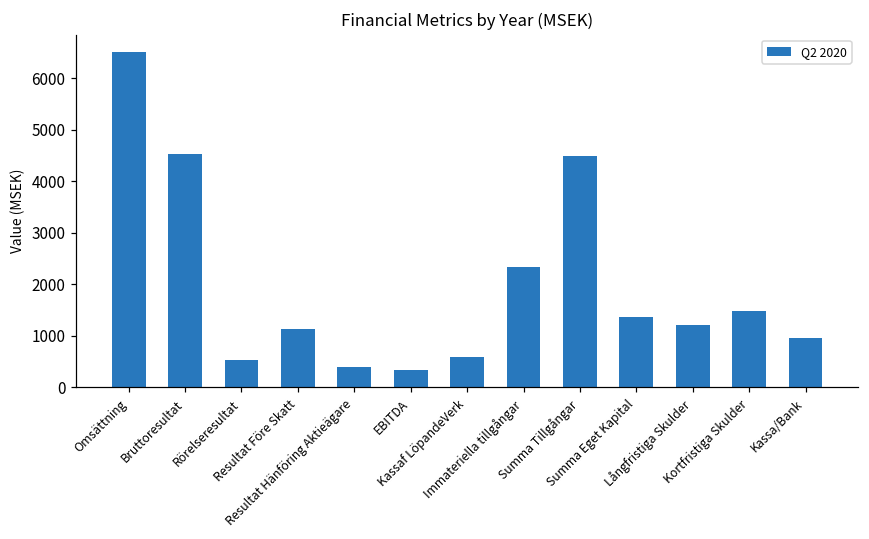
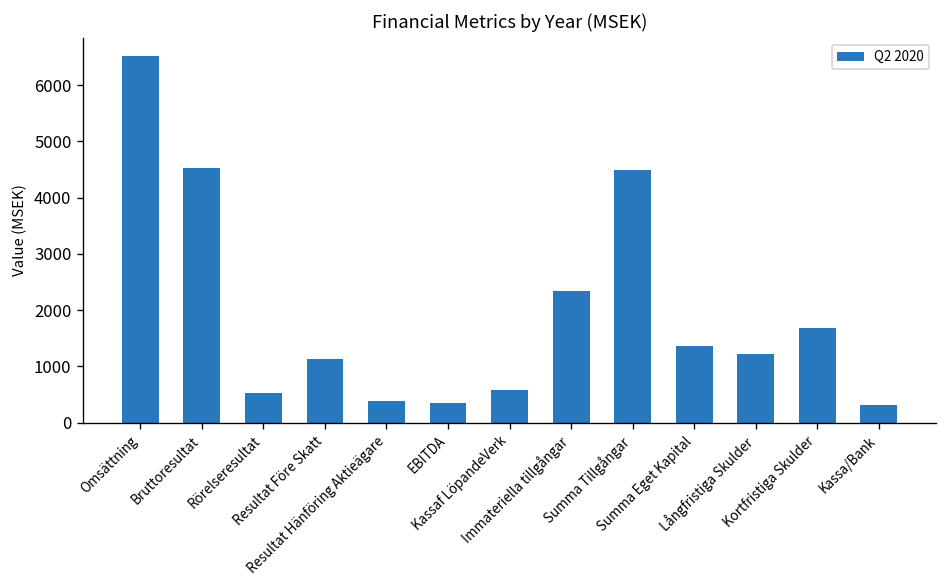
  {
    "Omsättning": 6500,
    "Bruttoresultat": 4500,
    "Rörelseresultat": 500,
    "Resultat Före Skatt": 1100,
    "Resultat Hänföring Aktieägare": 400,
    "EBITDA": 300,
    "Kassaf LöpandeVerk": 600,
    "Immateriella tillgångar": 2300,
    "Summa Tillgångar": 4500,
    "Summa Eget Kapital": 1400,
    "Långfristiga Skulder": 1200,
-   "Kortfristiga Skulder": 1500,
-   "Kassa/Bank": 1000
+   "Kortfristiga Skulder": 1700,
+   "Kassa/Bank": 300
  }
